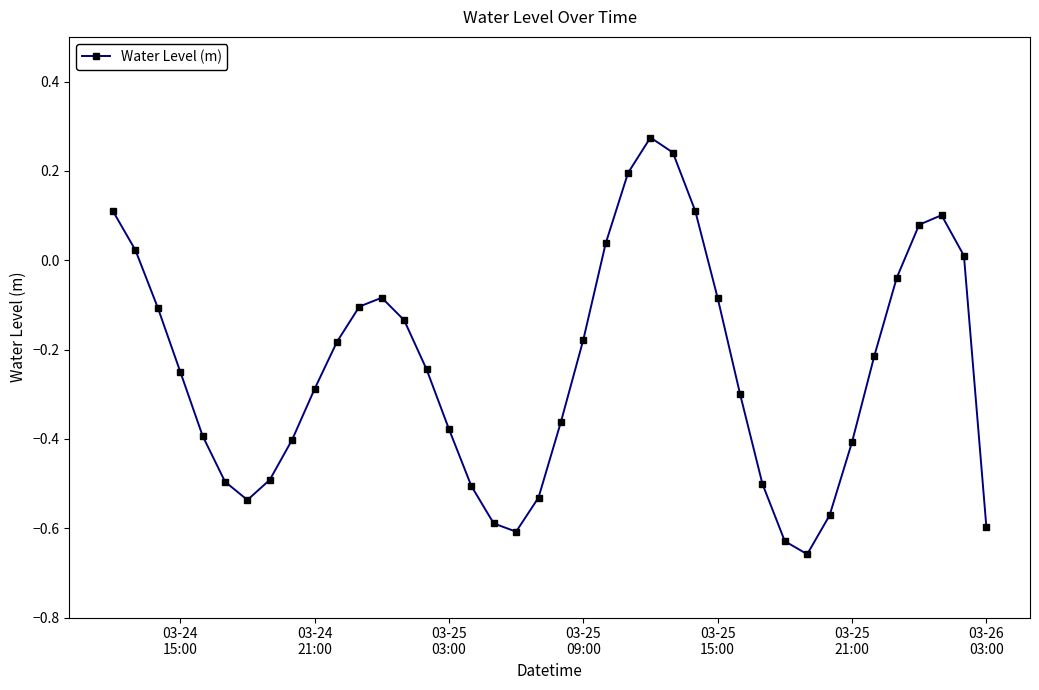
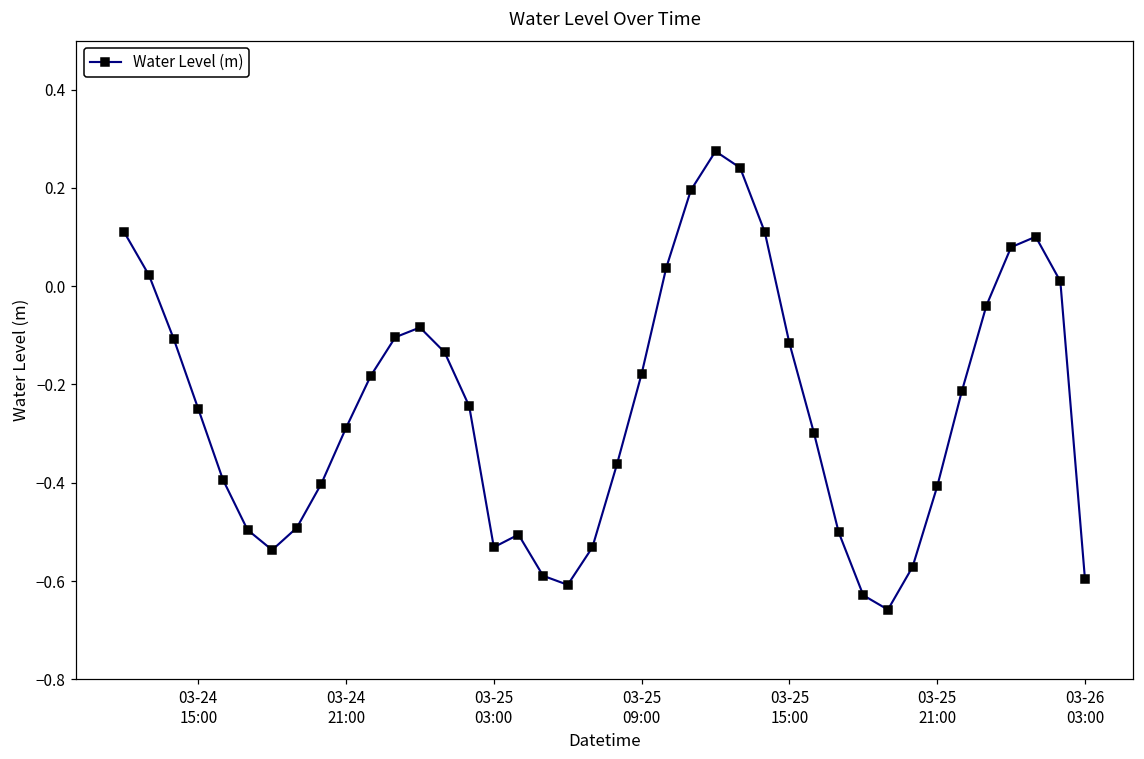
  {
    "03-24 15:00": -0.25,
    "03-24 21:00": -0.29,
-   "03-25 03:00": -0.38,
+   "03-25 03:00": -0.53,
    "03-25 09:00": -0.18,
-   "03-25 15:00": -0.08,
+   "03-25 15:00": -0.12,
    "03-25 21:00": -0.41,
    "03-26 03:00": -0.60
  }
